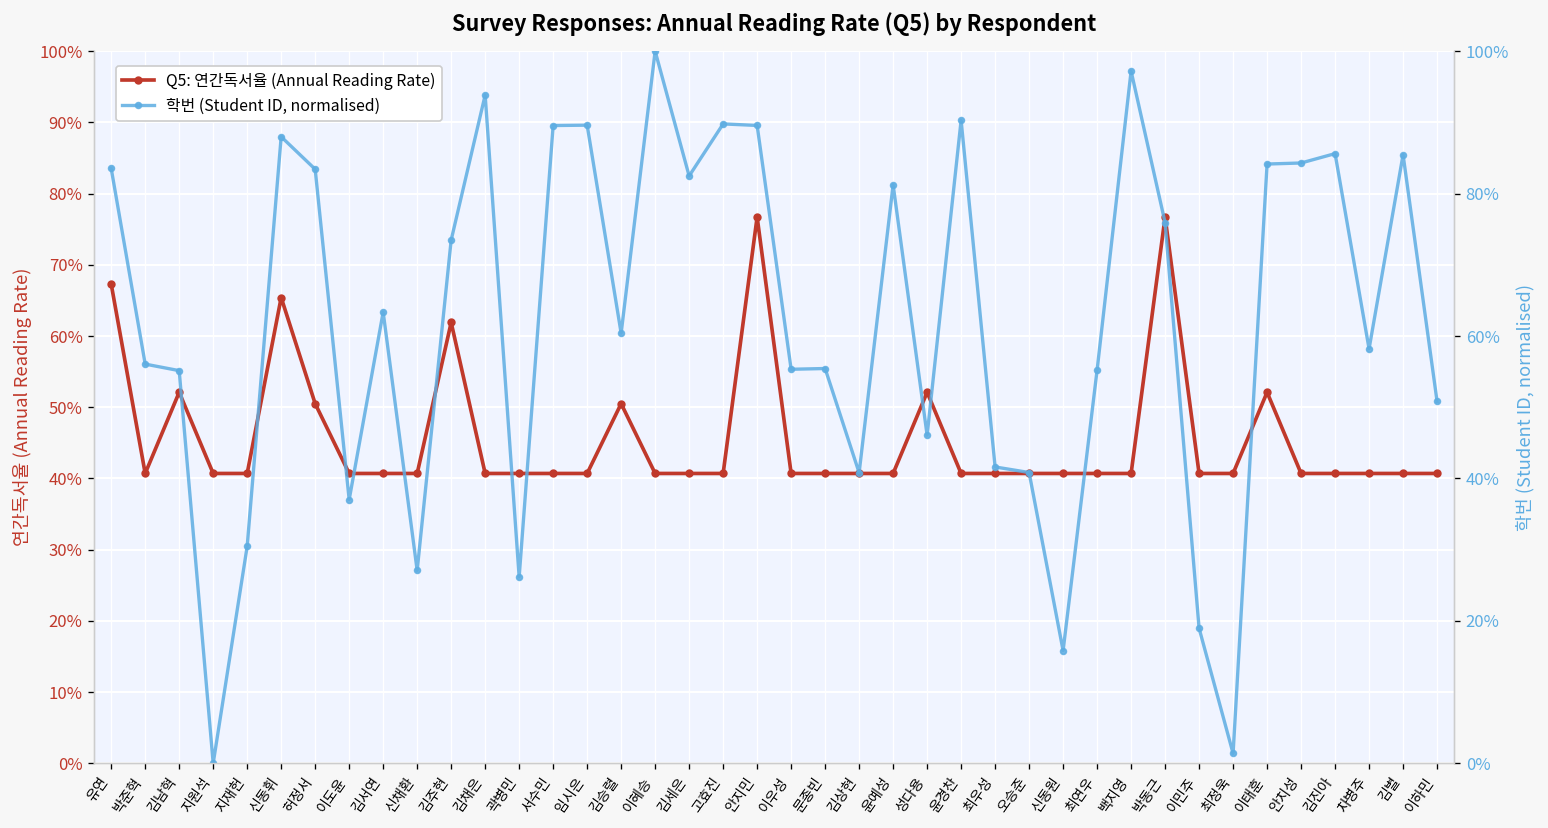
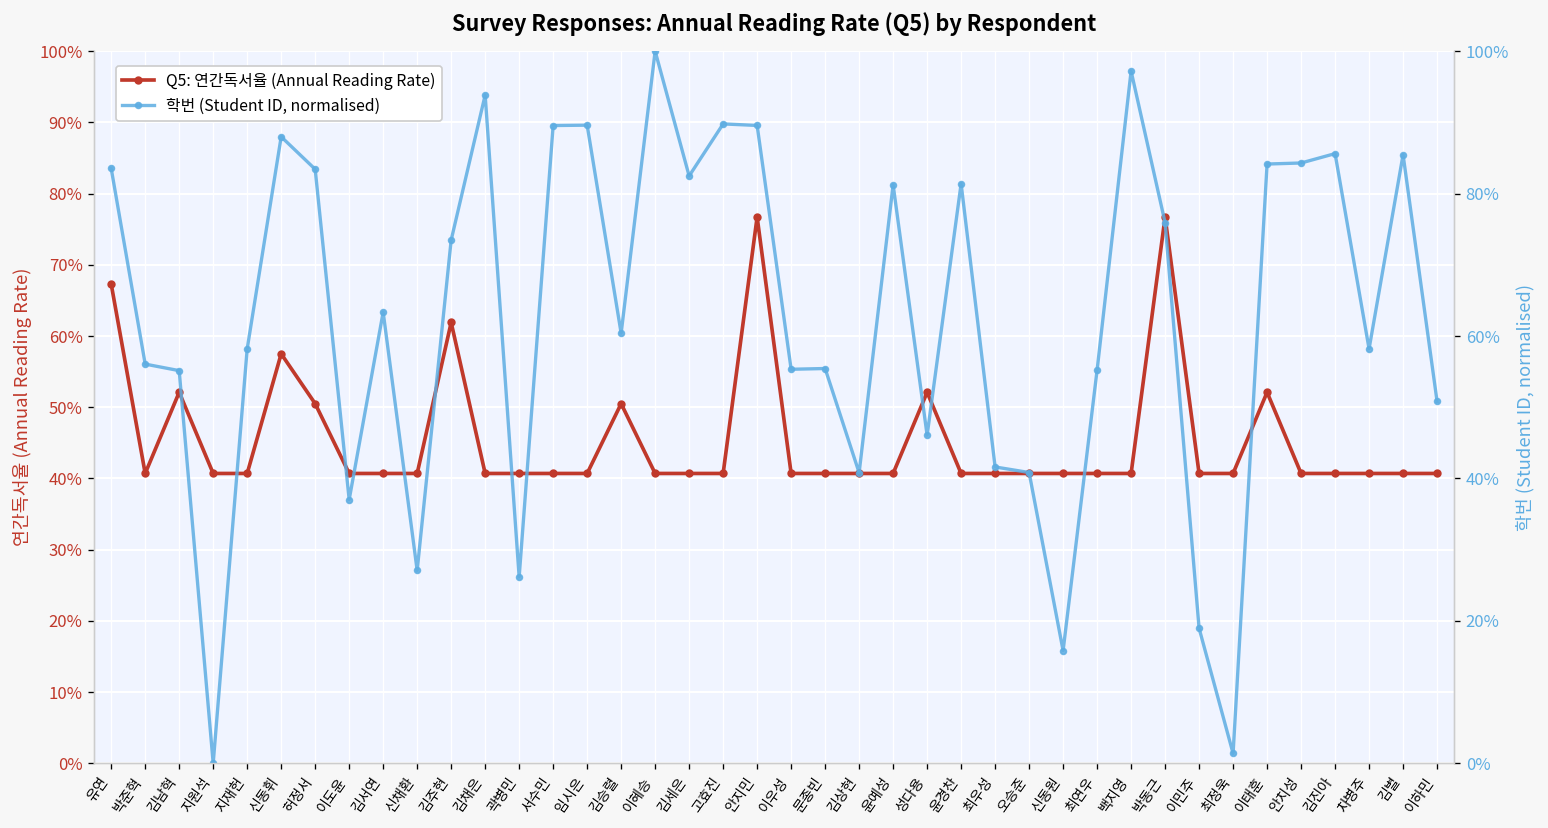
  {
    "Q5: 연간독서율 (Annual Reading Rate)": {
      "유연": "67%",
      "박준혁": "41%",
      "김남혁": "52%",
      "지원석": "41%",
      "지재헌": "41%",
-     "신동휘": "65%",
+     "신동휘": "57%",
      "허정서": "51%",
      "이도윤": "41%",
      "김서연": "41%",
      "신채환": "41%",
      "김주현": "62%",
      "김채은": "41%",
      "곽병민": "41%",
      "서수민": "41%",
      "임시은": "41%",
      "김승렬": "51%",
      "이혜승": "41%",
      "김세은": "41%",
      "고효진": "41%",
      "안지민": "77%",
      "이우성": "41%",
      "문종빈": "41%",
      "김상현": "41%",
      "윤예성": "41%",
      "성다용": "52%",
      "윤경찬": "41%",
      "최우성": "41%",
      "오승준": "41%",
      "신동원": "41%",
      "최연우": "41%",
      "백지영": "41%",
      "박동근": "77%",
      "이민주": "41%",
      "최정욱": "41%",
      "이태훈": "52%",
      "안치성": "41%",
      "김진아": "41%",
      "차병주": "41%",
      "김별": "41%",
      "이하민": "41%"
    },
    "학번 (Student ID, normalised)": {
      "유연": "84%",
      "박준혁": "56%",
      "김남혁": "55%",
      "지원석": "0%",
-     "지재헌": "30%",
+     "지재헌": "58%",
      "신동휘": "88%",
      "허정서": "83%",
      "이도윤": "37%",
      "김서연": "63%",
      "신채환": "27%",
      "김주현": "73%",
      "김채은": "94%",
      "곽병민": "26%",
      "서수민": "90%",
      "임시은": "90%",
      "김승렬": "60%",
      "이혜승": "100%",
      "김세은": "82%",
      "고효진": "90%",
      "안지민": "90%",
      "이우성": "55%",
      "문종빈": "55%",
      "김상현": "41%",
      "윤예성": "81%",
      "성다용": "46%",
-     "윤경찬": "90%",
+     "윤경찬": "81%",
      "최우성": "42%",
      "오승준": "41%",
      "신동원": "16%",
      "최연우": "55%",
      "백지영": "97%",
      "박동근": "76%",
      "이민주": "19%",
      "최정욱": "1%",
      "이태훈": "84%",
      "안치성": "84%",
      "김진아": "86%",
      "차병주": "58%",
      "김별": "85%",
      "이하민": "51%"
    }
  }
